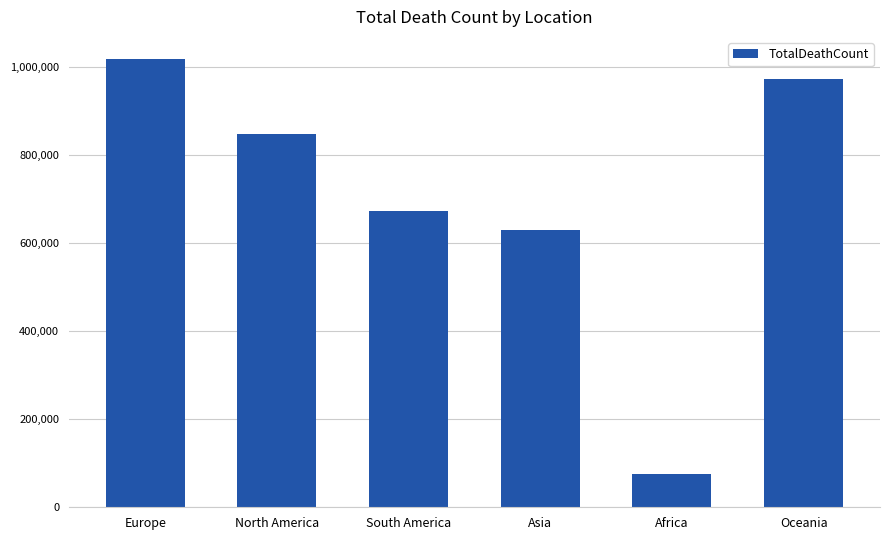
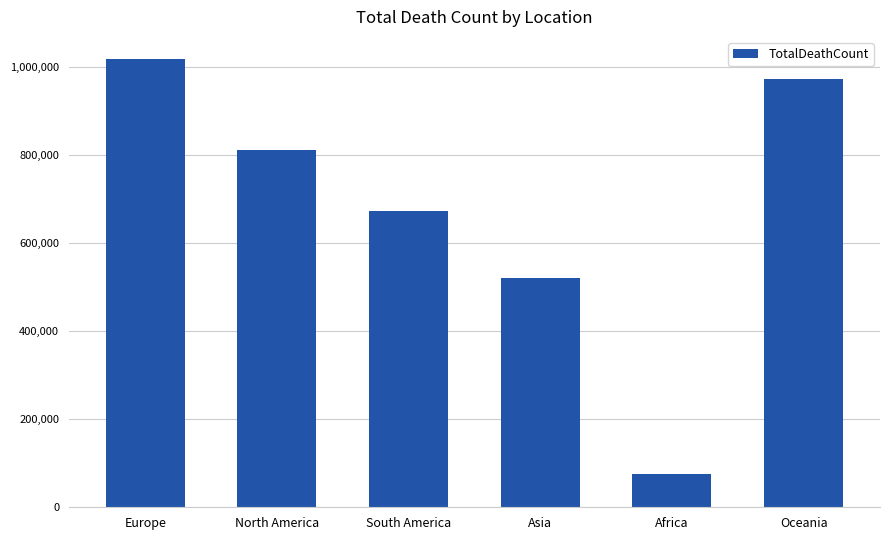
  {
    "Europe": "1,020,000",
-   "North America": "850,000",
+   "North America": "810,000",
    "South America": "670,000",
-   "Asia": "630,000",
+   "Asia": "520,000",
    "Africa": "80,000",
    "Oceania": "970,000"
  }
